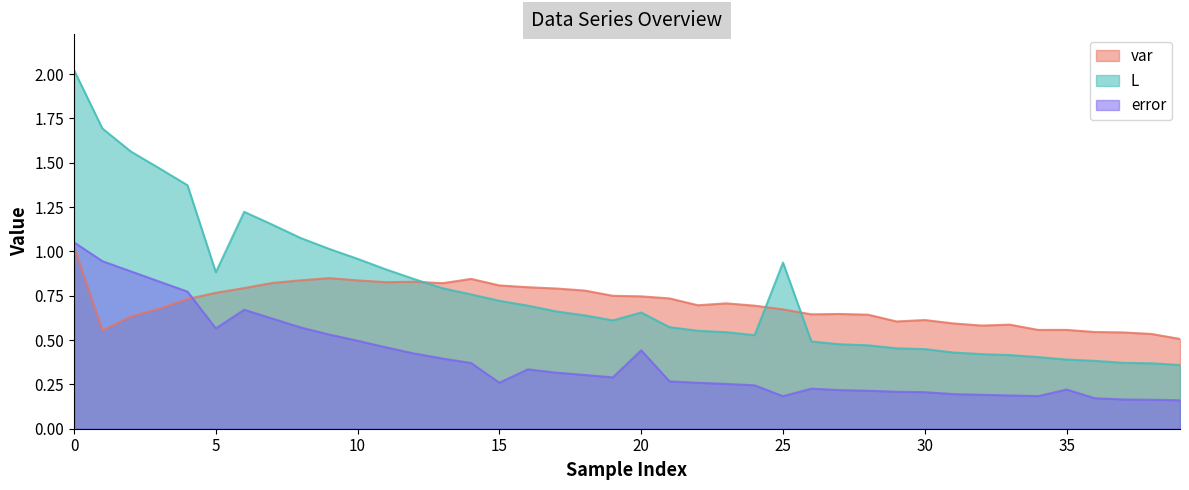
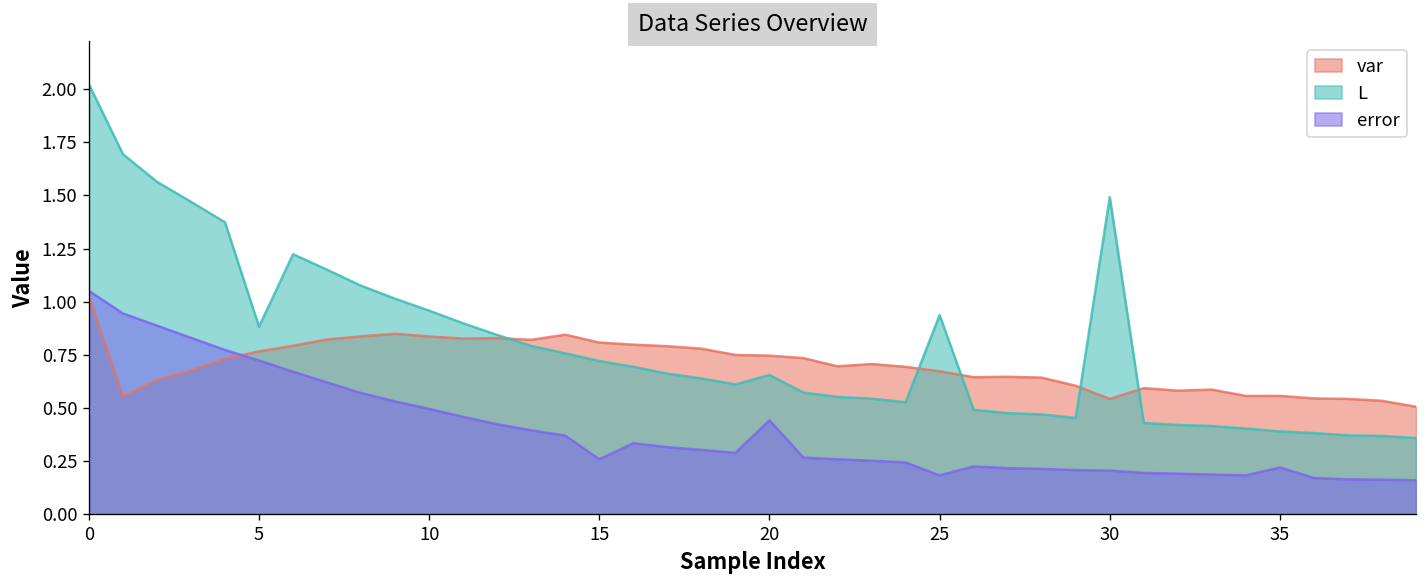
  {
    "var": {
      "0": 1.02,
      "5": 0.77,
      "10": 0.84,
      "15": 0.81,
      "20": 0.75,
      "25": 0.67,
-     "30": 0.61,
+     "30": 0.54,
      "35": 0.56
    },
    "L": {
      "0": 2.02,
      "5": 0.88,
      "10": 0.96,
      "15": 0.72,
      "20": 0.66,
      "25": 0.94,
-     "30": 0.45,
+     "30": 1.49,
      "35": 0.39
    },
    "error": {
      "0": 1.05,
-     "5": 0.57,
+     "5": 0.72,
      "10": 0.50,
      "15": 0.26,
      "20": 0.44,
      "25": 0.18,
      "30": 0.21,
      "35": 0.22
    }
  }
